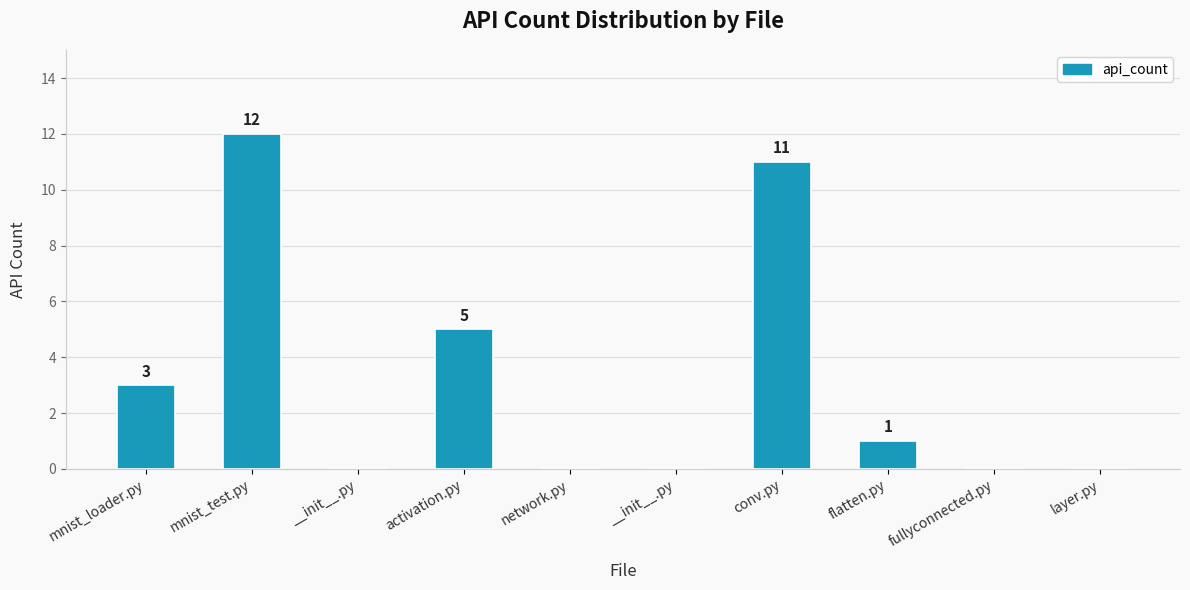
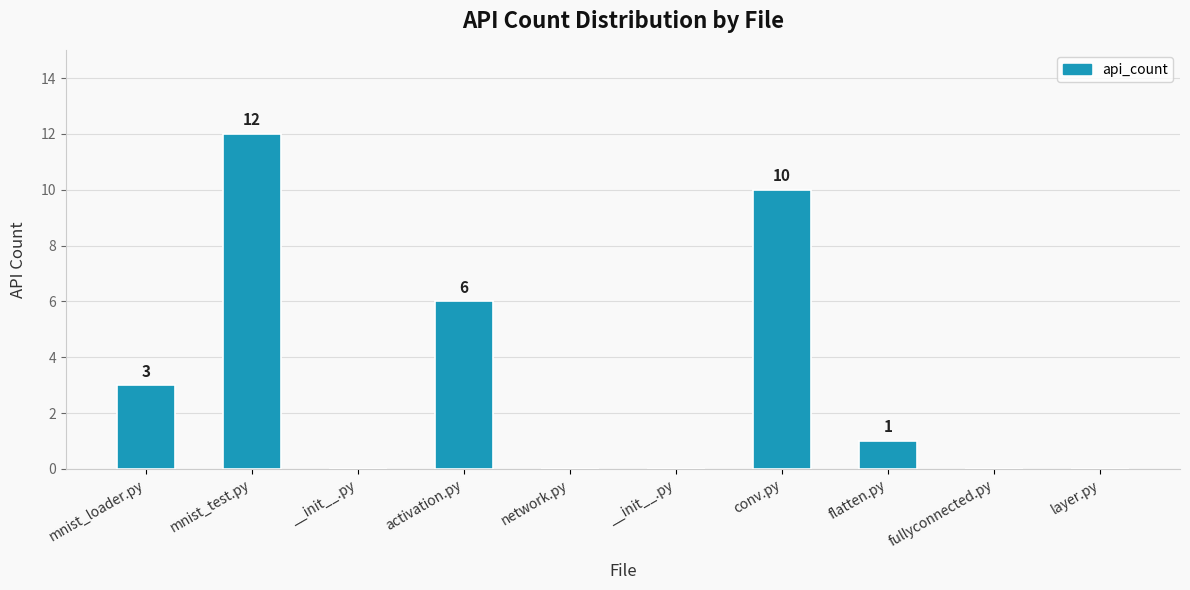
  {
    "mnist_loader.py": 3,
    "mnist_test.py": 12,
-   "activation.py": 5,
-   "conv.py": 11,
+   "activation.py": 6,
+   "conv.py": 10,
    "flatten.py": 1
  }
